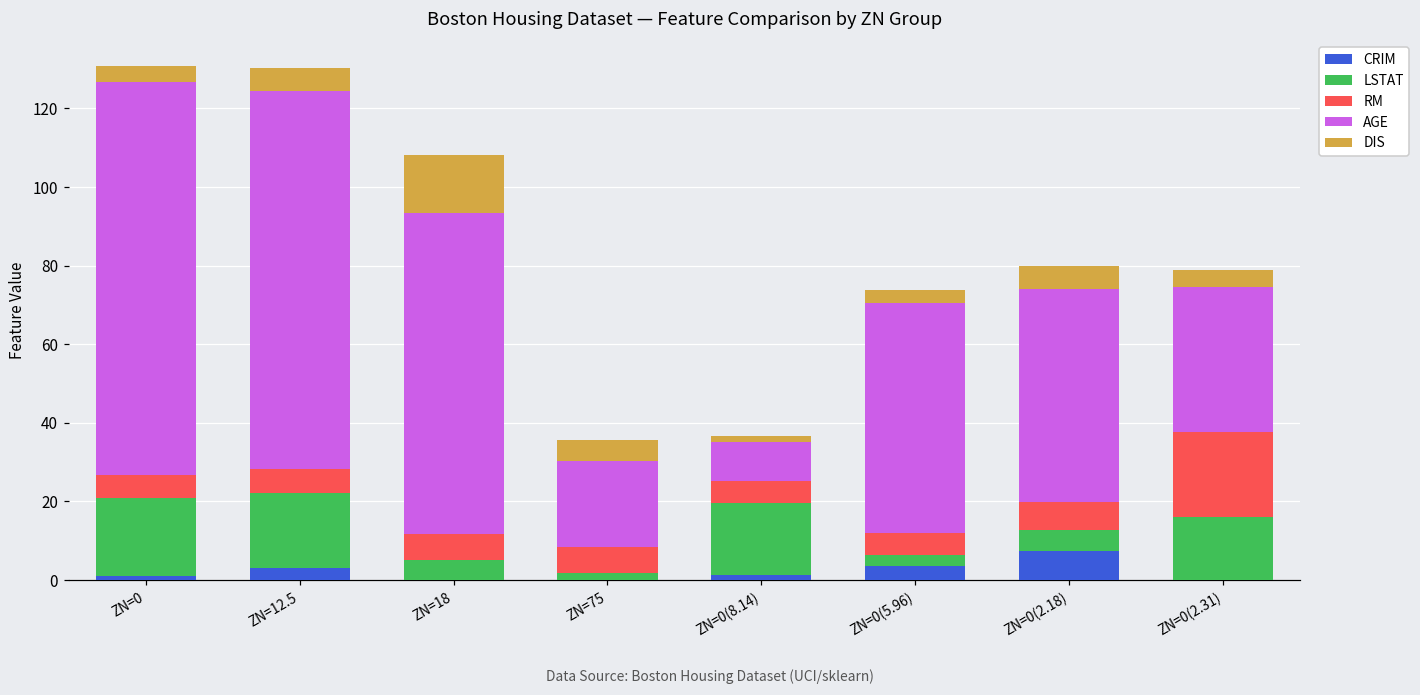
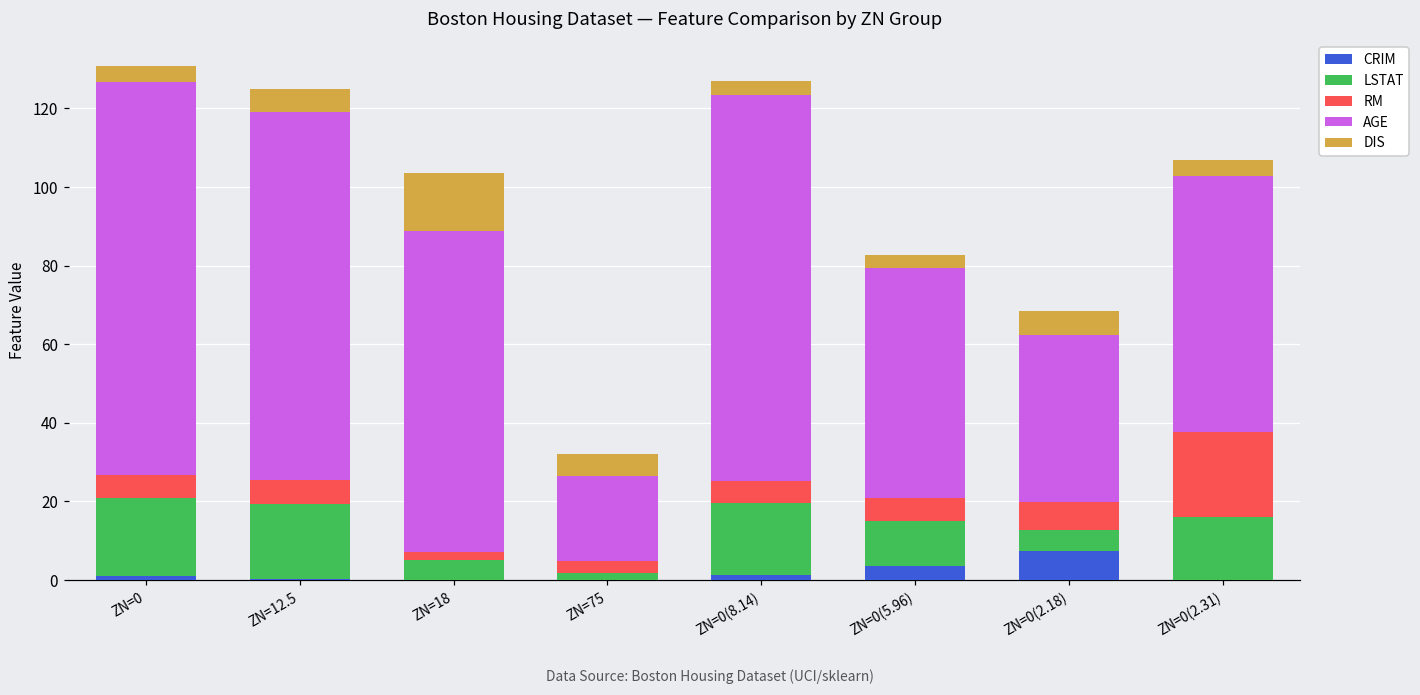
  {
    "CRIM": {
      "ZN=0": 1,
-     "ZN=12.5": 3,
+     "ZN=12.5": 0,
      "ZN=0(8.14)": 1,
      "ZN=0(5.96)": 4,
      "ZN=0(2.18)": 7
    },
    "LSTAT": {
      "ZN=0": 20,
      "ZN=12.5": 19,
      "ZN=18": 5,
      "ZN=75": 2,
      "ZN=0(8.14)": 18,
-     "ZN=0(5.96)": 3,
+     "ZN=0(5.96)": 11,
      "ZN=0(2.18)": 5,
      "ZN=0(2.31)": 16
    },
    "RM": {
      "ZN=0": 6,
      "ZN=12.5": 6,
-     "ZN=18": 7,
-     "ZN=75": 7,
+     "ZN=18": 2,
+     "ZN=75": 3,
      "ZN=0(8.14)": 6,
      "ZN=0(5.96)": 6,
      "ZN=0(2.18)": 7,
      "ZN=0(2.31)": 22
    },
    "AGE": {
      "ZN=0": 100,
-     "ZN=12.5": 96,
+     "ZN=12.5": 94,
      "ZN=18": 82,
      "ZN=75": 22,
-     "ZN=0(8.14)": 10,
+     "ZN=0(8.14)": 98,
      "ZN=0(5.96)": 58,
-     "ZN=0(2.18)": 54,
-     "ZN=0(2.31)": 37
+     "ZN=0(2.18)": 43,
+     "ZN=0(2.31)": 65
    },
    "DIS": {
      "ZN=0": 4,
      "ZN=12.5": 6,
      "ZN=18": 15,
      "ZN=75": 5,
-     "ZN=0(8.14)": 1,
+     "ZN=0(8.14)": 4,
      "ZN=0(5.96)": 3,
      "ZN=0(2.18)": 6,
      "ZN=0(2.31)": 4
    }
  }
